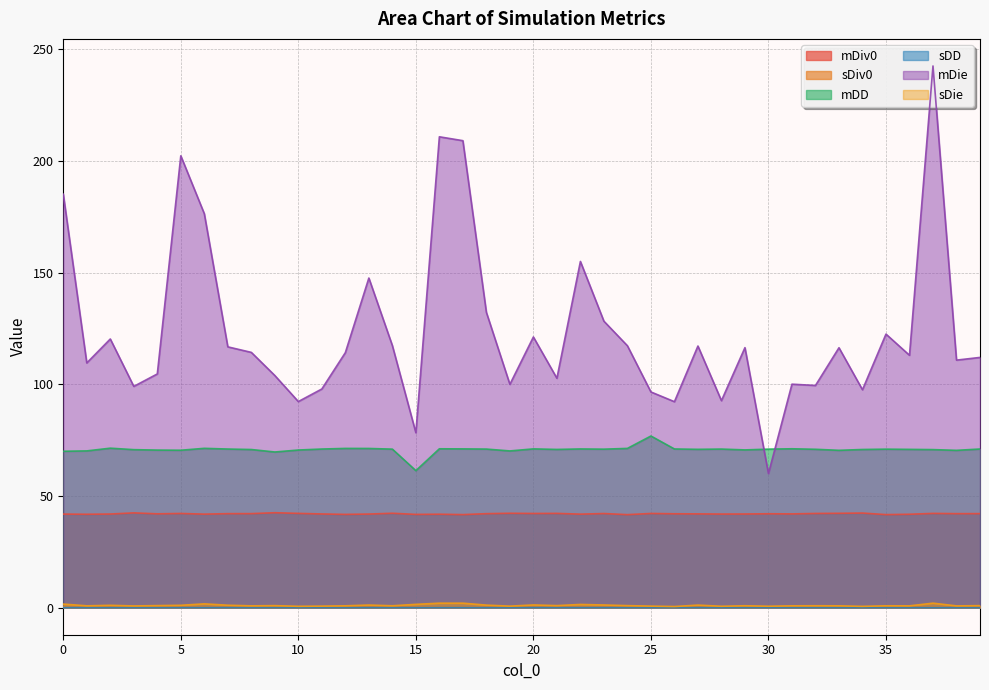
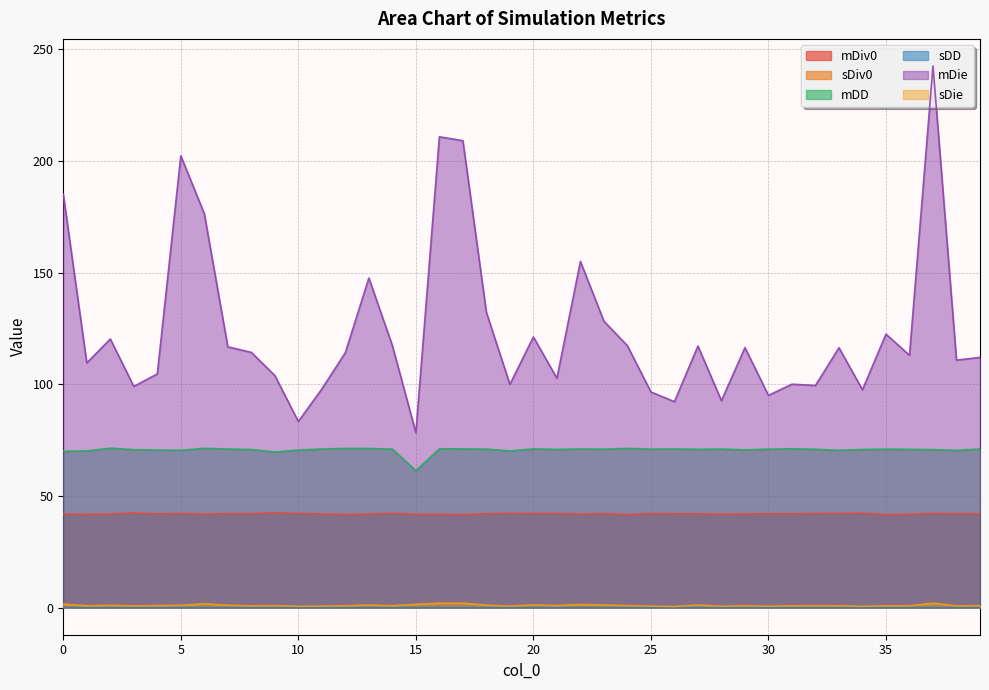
  {
    "mDD": {
      "0": 70,
      "5": 70,
      "10": 71,
      "15": 61,
      "20": 71,
-     "25": 77,
+     "25": 71,
      "30": 71,
      "35": 71
    },
    "mDie": {
      "0": 185,
      "5": 202,
-     "10": 92,
+     "10": 83,
      "15": 78,
      "20": 121,
      "25": 97,
-     "30": 60,
+     "30": 95,
      "35": 122
    }
  }
